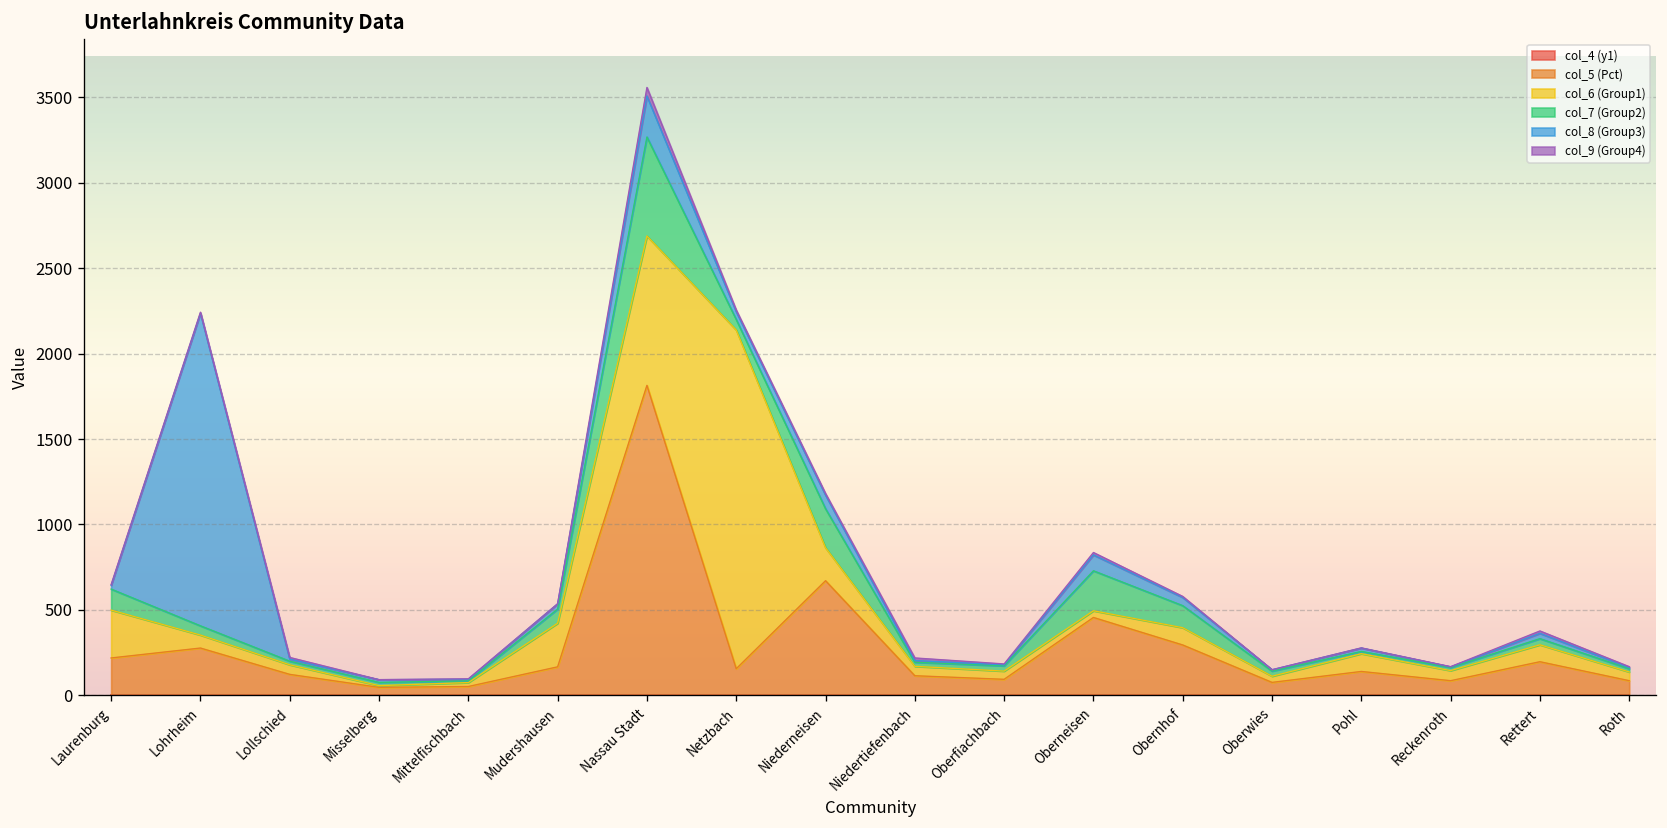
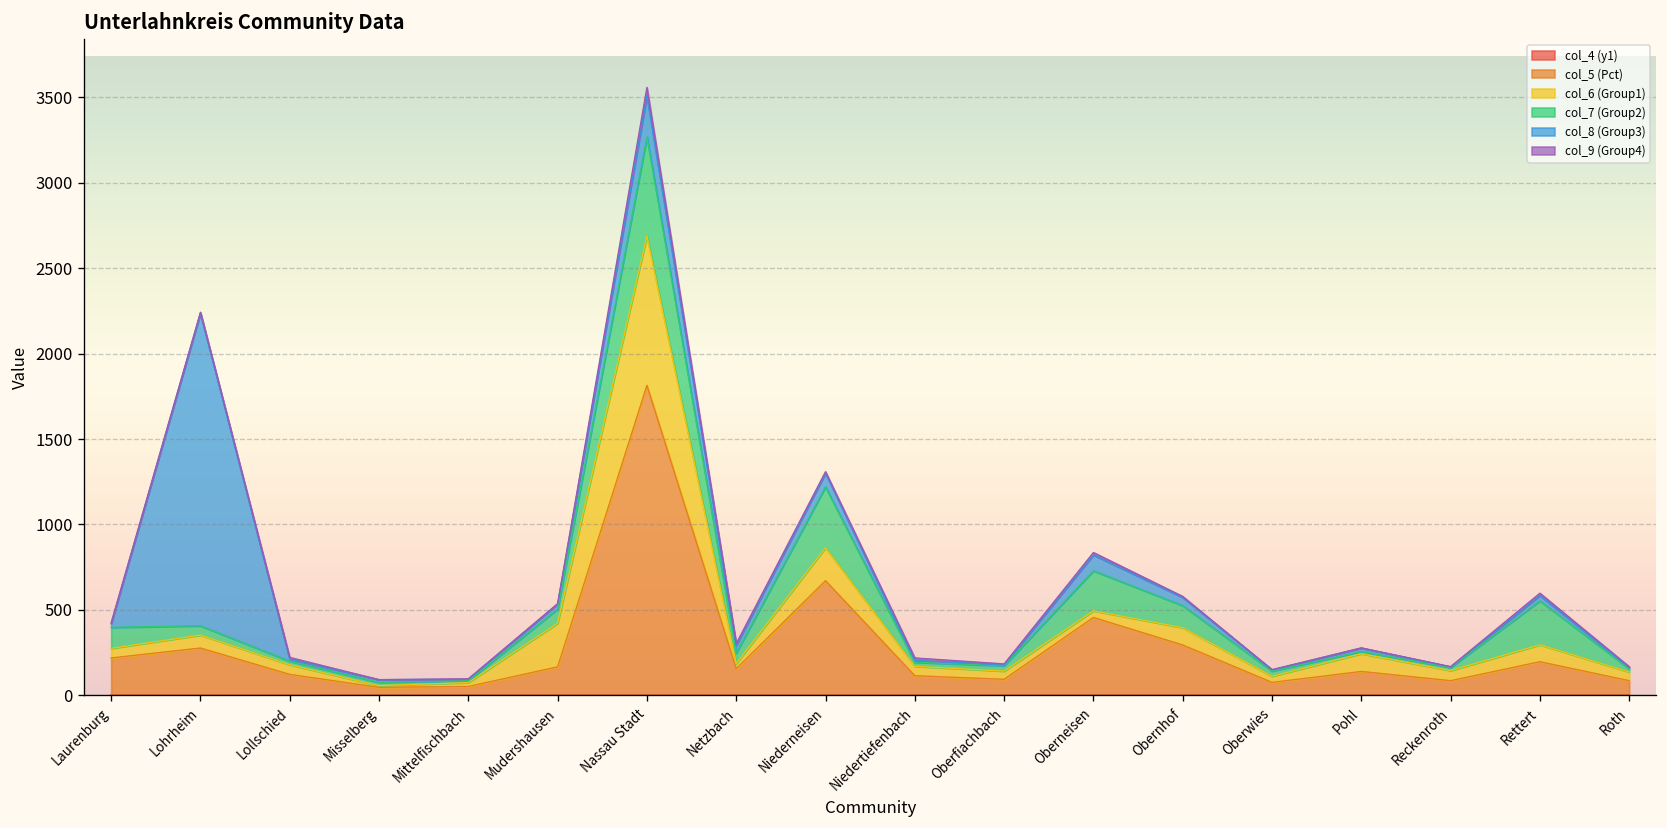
  {
    "col_6 (Group1)": {
-     "Laurenburg": 280,
+     "Laurenburg": 60,
      "Lohrheim": 80,
      "Lollschied": 60,
      "Mudershausen": 260,
      "Nassau Stadt": 870,
-     "Netzbach": 1980,
+     "Netzbach": 30,
      "Niederneisen": 190,
      "Niedertiefenbach": 60,
      "Oberfiachbach": 50,
      "Oberneisen": 40,
      "Obernhof": 100,
      "Oberwies": 40,
      "Rettert": 100,
      "Roth": 50
    },
    "col_7 (Group2)": {
      "Laurenburg": 120,
      "Lohrheim": 50,
      "Mudershausen": 80,
      "Nassau Stadt": 580,
      "Netzbach": 60,
-     "Niederneisen": 230,
+     "Niederneisen": 360,
      "Oberneisen": 230,
      "Obernhof": 130,
-     "Rettert": 40
+     "Rettert": 260
    },
    "col_8 (Group3)": {
      "Nassau Stadt": 240
    },
    "col_9 (Group4)": {
      "Nassau Stadt": 50
    }
  }
